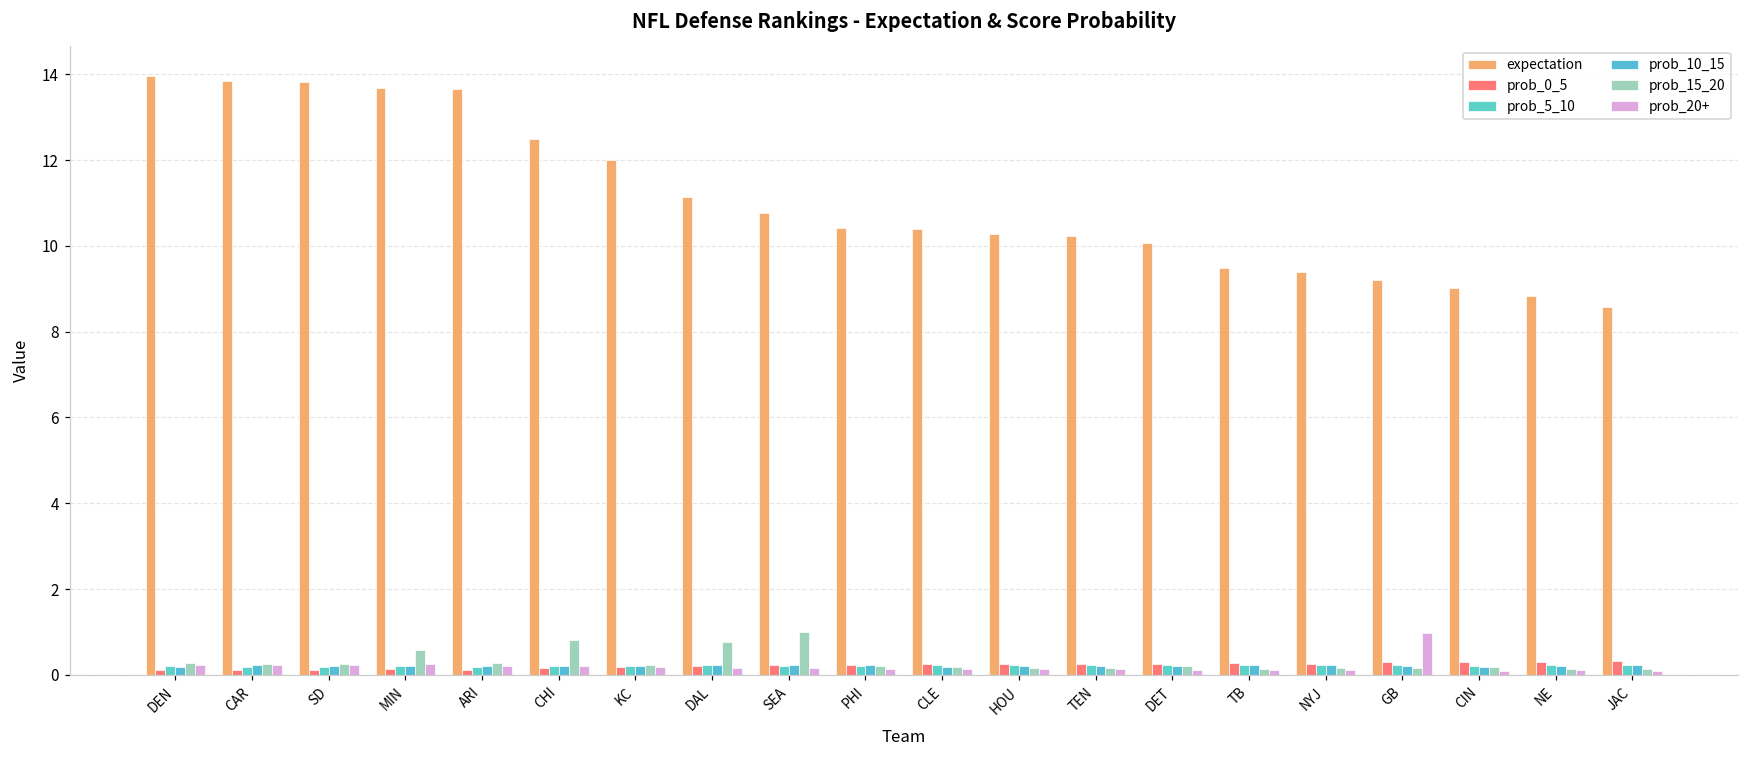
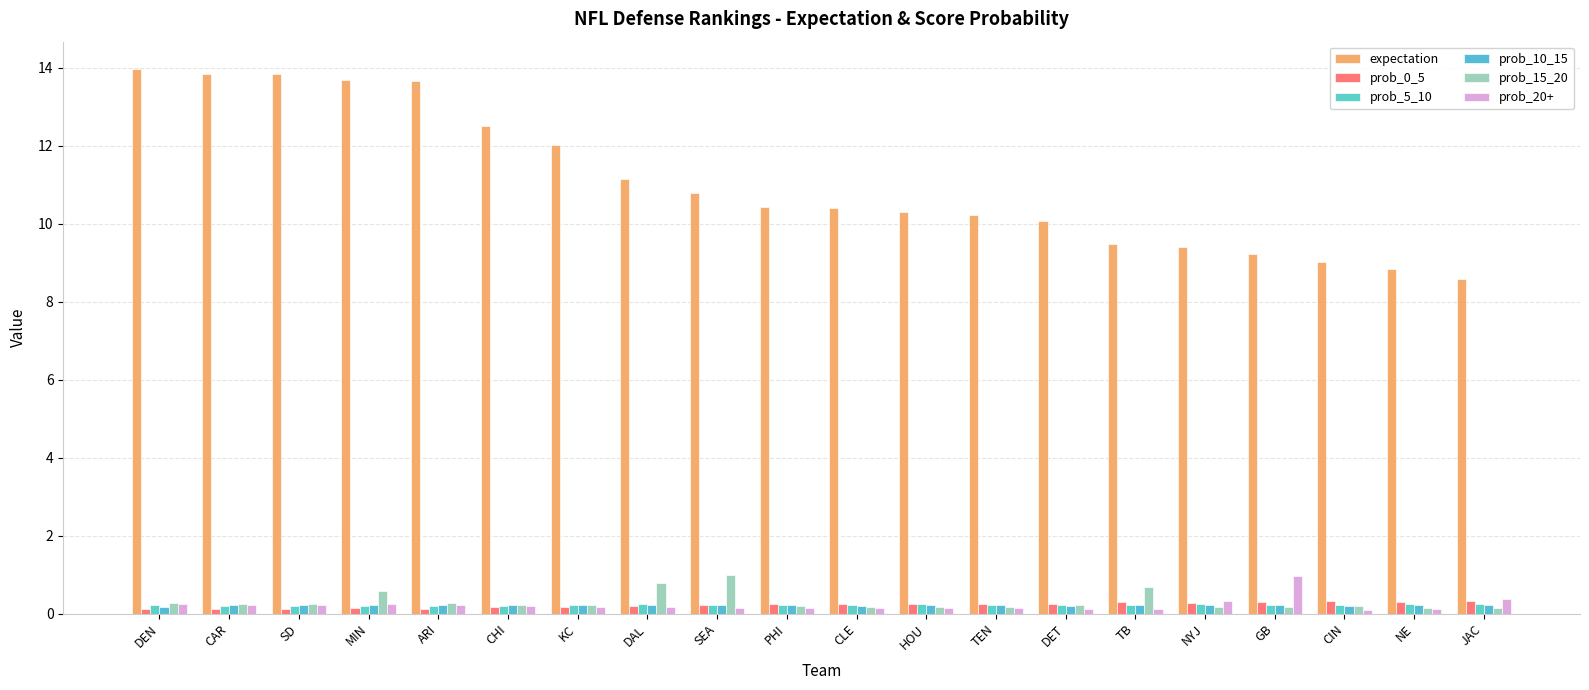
  {
    "prob_15_20": {
      "DEN": 0.3,
      "CAR": 0.2,
      "SD": 0.2,
      "MIN": 0.6,
      "ARI": 0.3,
-     "CHI": 0.8,
+     "CHI": 0.2,
      "KC": 0.2,
      "DAL": 0.8,
      "SEA": 1.0,
      "PHI": 0.2,
      "CLE": 0.2,
      "HOU": 0.2,
      "TEN": 0.2,
      "DET": 0.2,
-     "TB": 0.1,
+     "TB": 0.7,
      "NYJ": 0.2,
      "GB": 0.2,
      "CIN": 0.2,
      "NE": 0.1,
      "JAC": 0.1
    },
    "prob_20+": {
      "DEN": 0.2,
      "CAR": 0.2,
      "SD": 0.2,
      "MIN": 0.2,
      "ARI": 0.2,
      "CHI": 0.2,
      "KC": 0.2,
      "DAL": 0.2,
      "SEA": 0.2,
      "PHI": 0.1,
      "CLE": 0.1,
      "HOU": 0.1,
      "TEN": 0.1,
      "DET": 0.1,
      "TB": 0.1,
-     "NYJ": 0.1,
+     "NYJ": 0.3,
      "GB": 1.0,
      "CIN": 0.1,
      "NE": 0.1,
-     "JAC": 0.1
+     "JAC": 0.4
    }
  }
